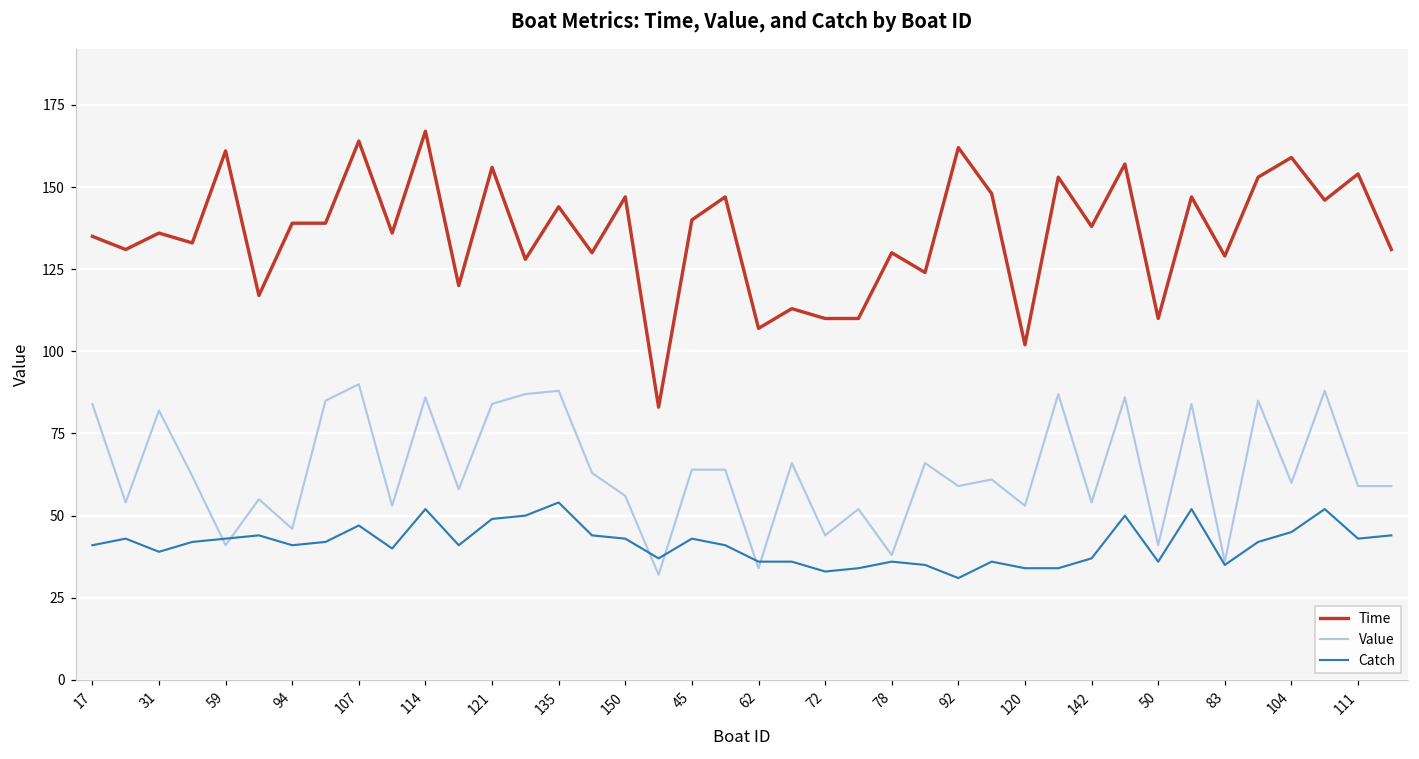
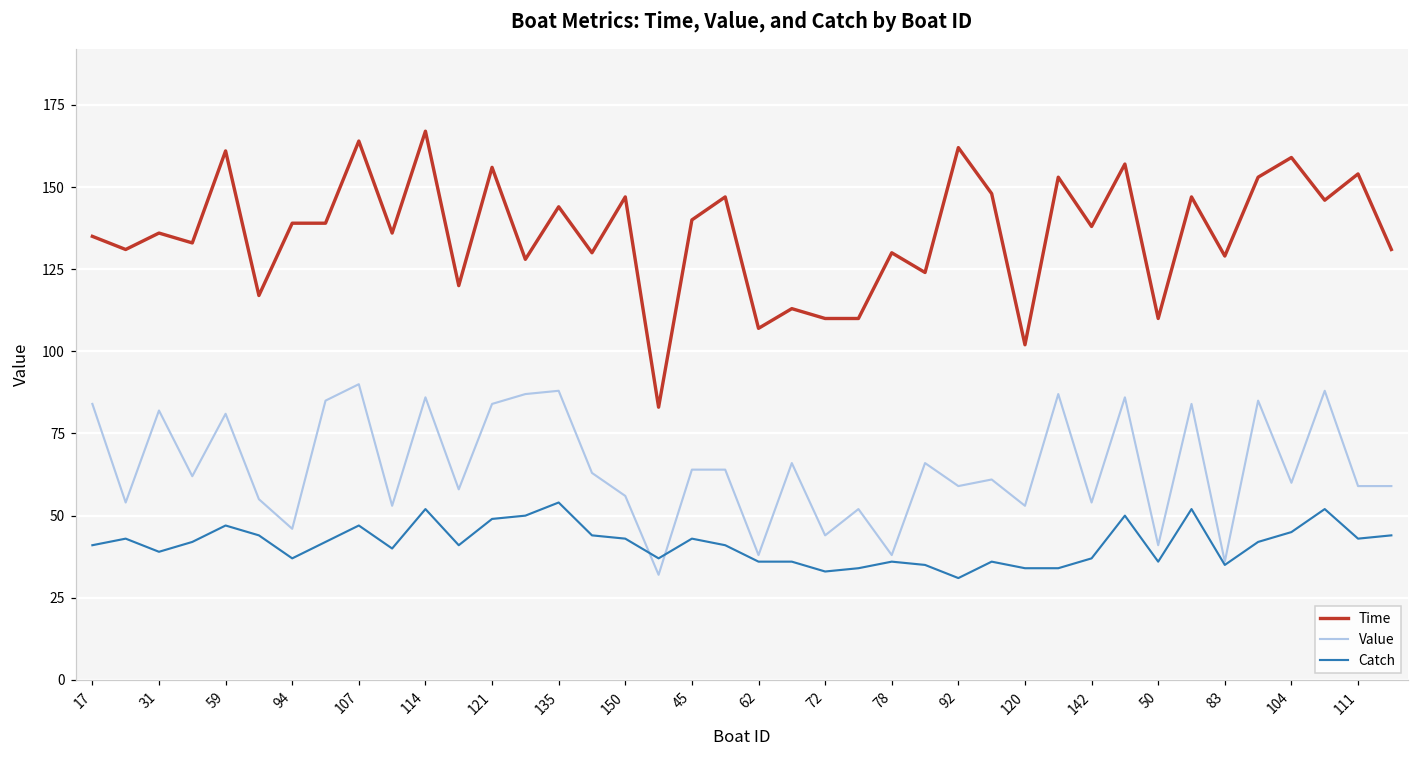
  {
    "Time": {
      "59": 161,
      "94": 139,
      "107": 164,
      "114": 167,
      "121": 156,
      "135": 144,
      "150": 147,
      "45": 140,
      "62": 107,
      "72": 110,
      "78": 130,
      "92": 162,
      "120": 102,
      "142": 138,
      "50": 110,
      "83": 129,
      "104": 159,
      "111": 154
    },
    "Value": {
-     "59": 41,
+     "59": 81,
      "94": 46,
      "107": 90,
      "114": 86,
      "121": 84,
      "135": 88,
      "150": 56,
      "45": 64,
-     "62": 34,
+     "62": 38,
      "72": 44,
      "78": 38,
      "92": 59,
      "120": 53,
      "142": 54,
      "50": 41,
      "83": 36,
      "104": 60,
      "111": 59
    },
    "Catch": {
-     "59": 43,
-     "94": 41,
+     "59": 47,
+     "94": 37,
      "107": 47,
      "114": 52,
      "121": 49,
      "135": 54,
      "150": 43,
      "45": 43,
      "62": 36,
      "72": 33,
      "78": 36,
      "92": 31,
      "120": 34,
      "142": 37,
      "50": 36,
      "83": 35,
      "104": 45,
      "111": 43
    }
  }
